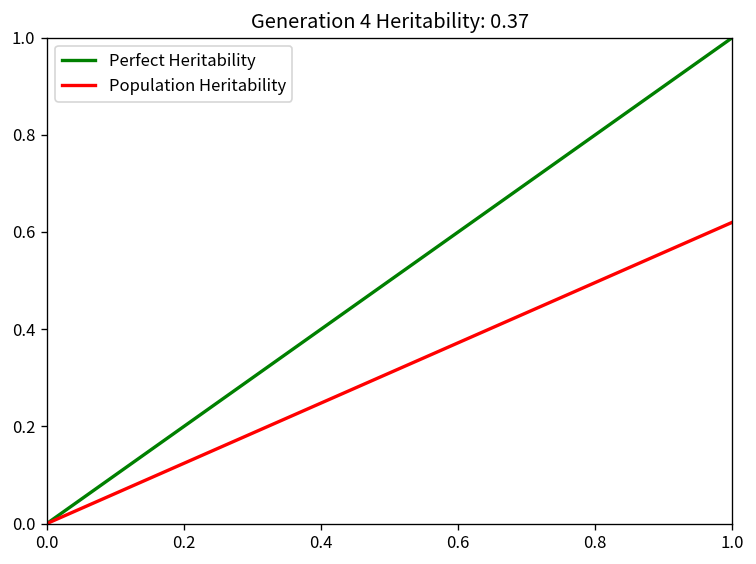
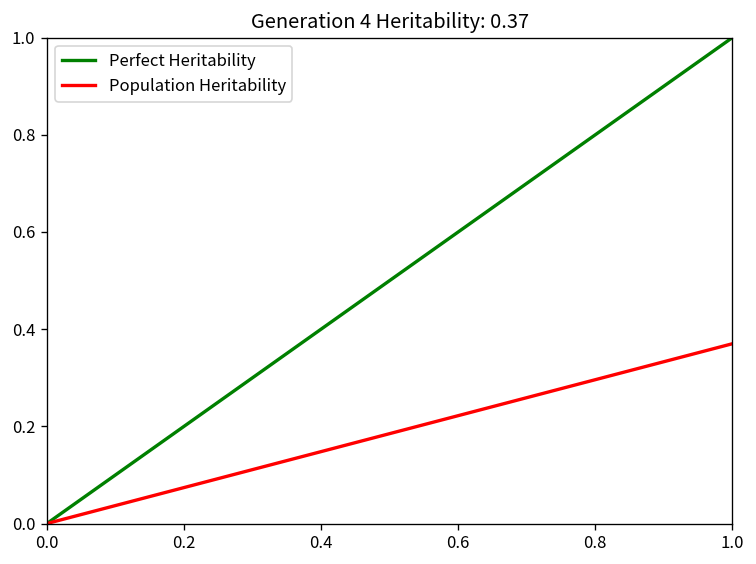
  {
    "Perfect Heritability": {
      "1.0": 1.00
    },
    "Population Heritability": {
-     "1.0": 0.62
+     "1.0": 0.37
    }
  }
